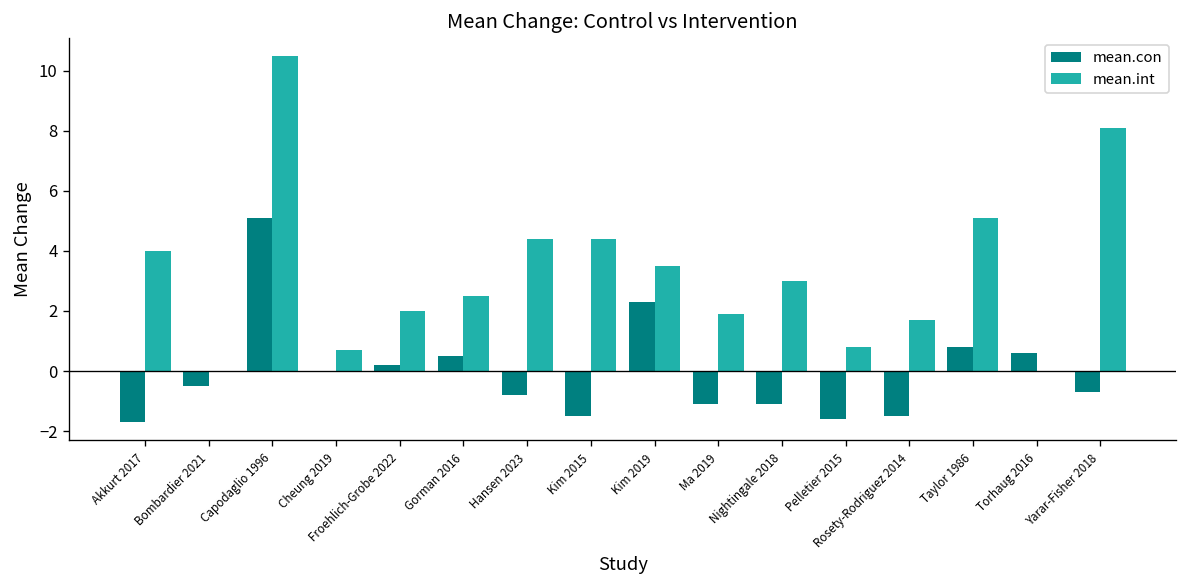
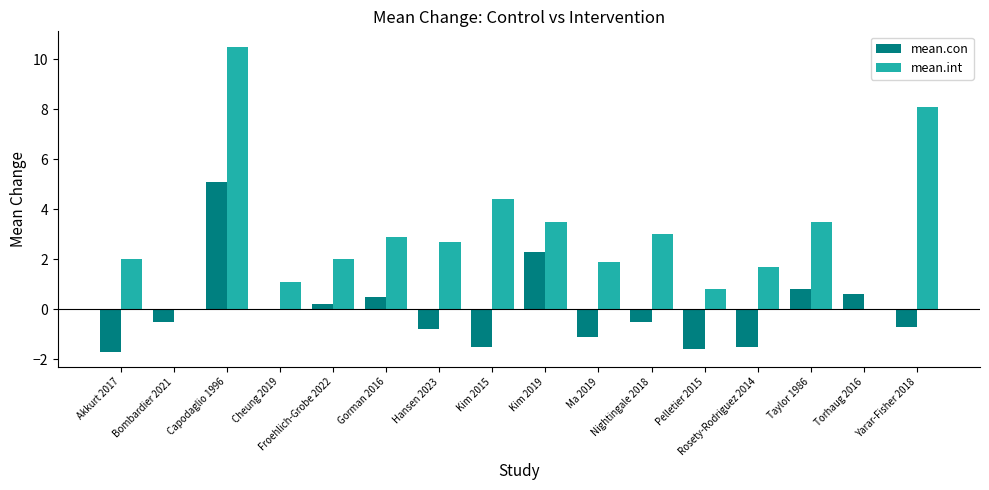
  {
    "mean.con": {
      "Akkurt 2017": -1.7,
      "Bombardier 2021": -0.5,
      "Capodaglio 1996": 5.1,
      "Cheung 2019": 0.0,
      "Froehlich-Grobe 2022": 0.2,
      "Gorman 2016": 0.5,
      "Hansen 2023": -0.8,
      "Kim 2015": -1.5,
      "Kim 2019": 2.3,
      "Ma 2019": -1.1,
-     "Nightingale 2018": -1.1,
+     "Nightingale 2018": -0.5,
      "Pelletier 2015": -1.6,
      "Rosety-Rodriguez 2014": -1.5,
      "Taylor 1986": 0.8,
      "Torhaug 2016": 0.6,
      "Yarar-Fisher 2018": -0.7
    },
    "mean.int": {
-     "Akkurt 2017": 4,
+     "Akkurt 2017": 2,
      "Bombardier 2021": 0.0,
      "Capodaglio 1996": 10.5,
-     "Cheung 2019": 0.7,
+     "Cheung 2019": 1.1,
      "Froehlich-Grobe 2022": 2.0,
-     "Gorman 2016": 2.5,
-     "Hansen 2023": 4.4,
+     "Gorman 2016": 2.9,
+     "Hansen 2023": 2.7,
      "Kim 2015": 4.4,
      "Kim 2019": 3.5,
      "Ma 2019": 1.9,
      "Nightingale 2018": 3.0,
      "Pelletier 2015": 0.8,
      "Rosety-Rodriguez 2014": 1.7,
-     "Taylor 1986": 5.1,
+     "Taylor 1986": 3.5,
      "Torhaug 2016": 0.0,
      "Yarar-Fisher 2018": 8.1
    }
  }
